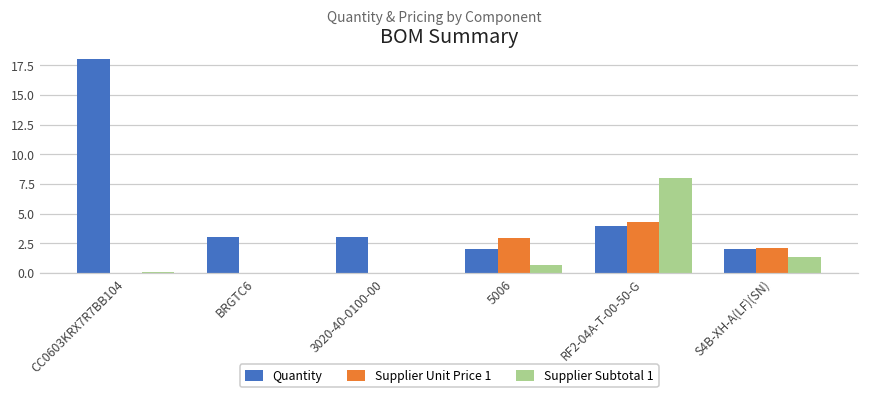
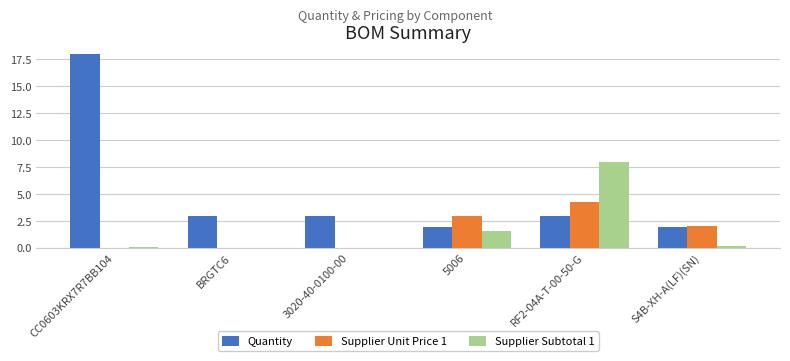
  {
    "Quantity": {
      "CC0603KRX7R7BB104": 18,
      "BRGTC6": 3,
      "3020-40-0100-00": 3,
      "5006": 2,
-     "RF2-04A-T-00-50-G": 4,
+     "RF2-04A-T-00-50-G": 3,
      "S4B-XH-A(LF)(SN)": 2
    },
    "Supplier Unit Price 1": {
      "BRGTC6": 0.0,
      "3020-40-0100-00": 0.0,
      "5006": 3.0,
      "RF2-04A-T-00-50-G": 4.3,
      "S4B-XH-A(LF)(SN)": 2.1
    },
    "Supplier Subtotal 1": {
      "BRGTC6": 0.0,
      "3020-40-0100-00": 0.0,
-     "5006": 0.6,
+     "5006": 1.6,
      "RF2-04A-T-00-50-G": 8.0,
-     "S4B-XH-A(LF)(SN)": 1.3
+     "S4B-XH-A(LF)(SN)": 0.2
    }
  }
